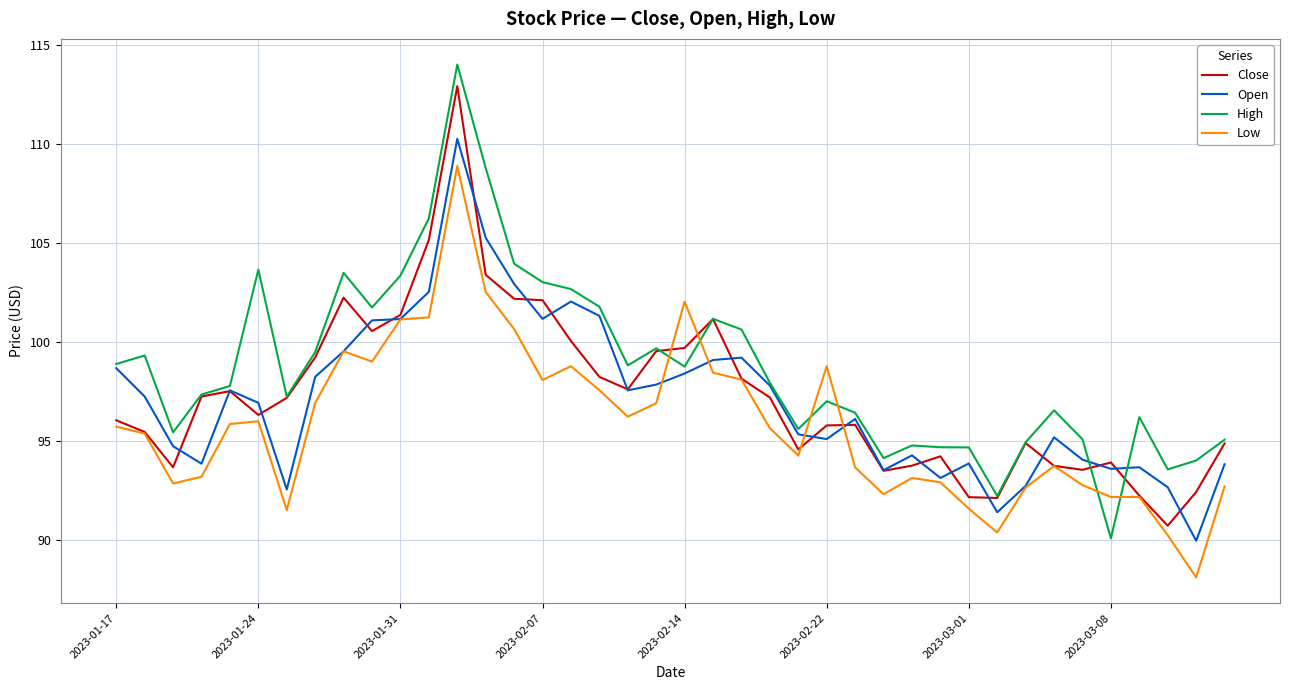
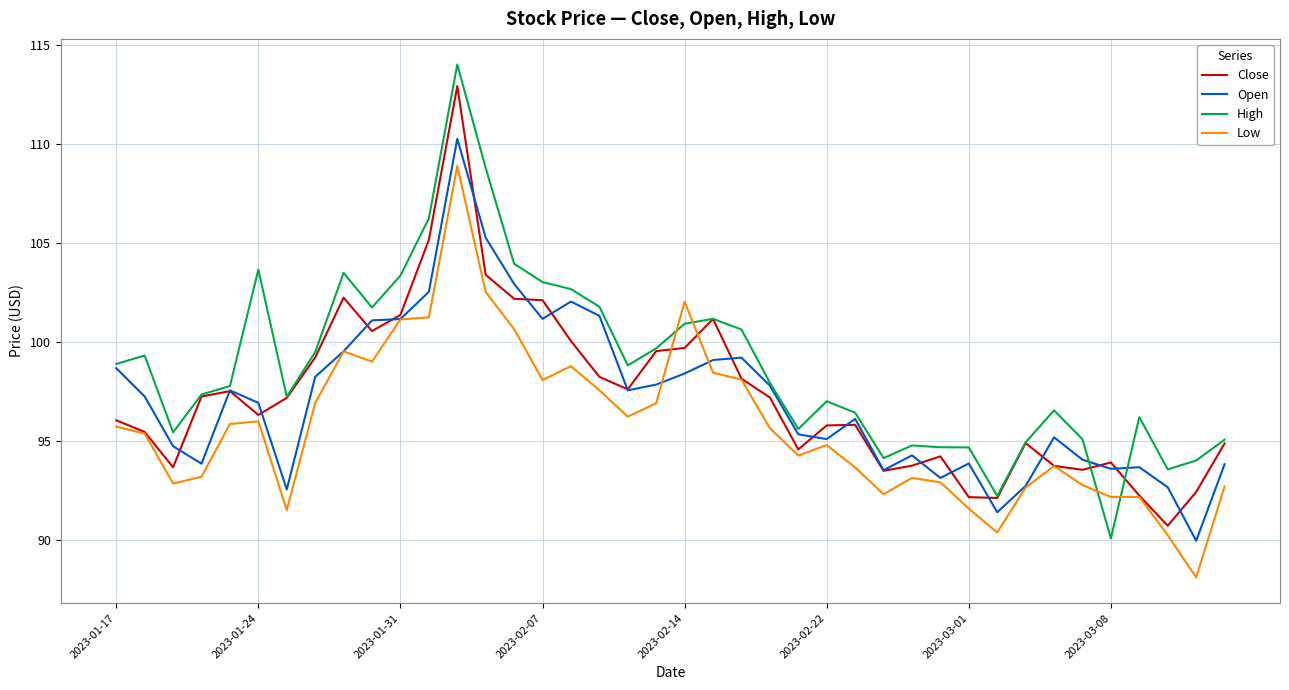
  {
    "Close": {
      "2023-01-17": 96.1,
      "2023-01-24": 96.3,
      "2023-01-31": 101.4,
      "2023-02-07": 102.1,
      "2023-02-14": 99.7,
      "2023-02-22": 95.8,
      "2023-03-01": 92.2,
      "2023-03-08": 93.9
    },
    "Open": {
      "2023-01-17": 98.7,
      "2023-01-24": 96.9,
      "2023-02-07": 101.2,
      "2023-02-14": 98.4,
      "2023-02-22": 95.1,
      "2023-03-01": 93.9,
      "2023-03-08": 93.6
    },
    "High": {
      "2023-01-17": 98.9,
      "2023-01-24": 103.6,
      "2023-01-31": 103.3,
      "2023-02-07": 103.0,
-     "2023-02-14": 98.8,
+     "2023-02-14": 100.9,
      "2023-02-22": 97.0,
      "2023-03-01": 94.7,
      "2023-03-08": 90.1
    },
    "Low": {
      "2023-01-17": 95.7,
      "2023-01-24": 96.0,
      "2023-02-07": 98.1,
      "2023-02-14": 102.0,
-     "2023-02-22": 98.8,
+     "2023-02-22": 94.8,
      "2023-03-01": 91.6,
      "2023-03-08": 92.2
    }
  }
